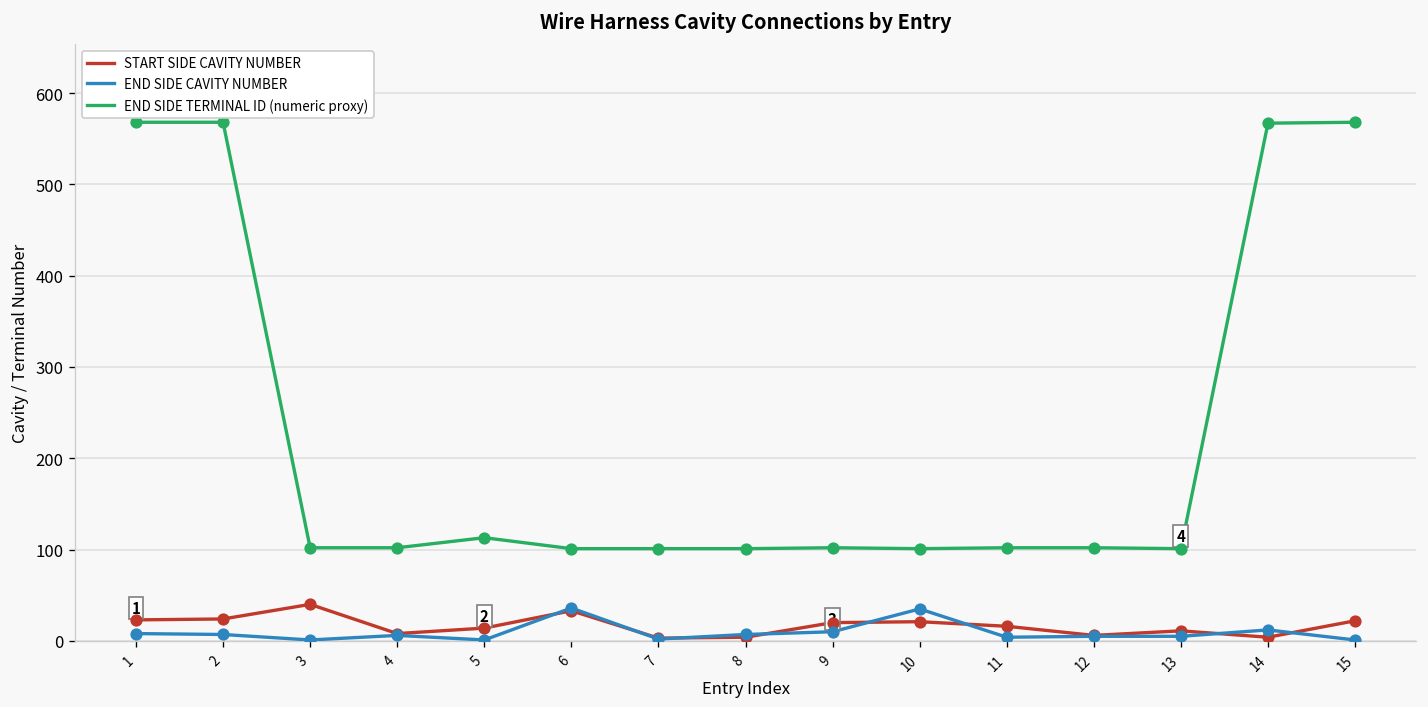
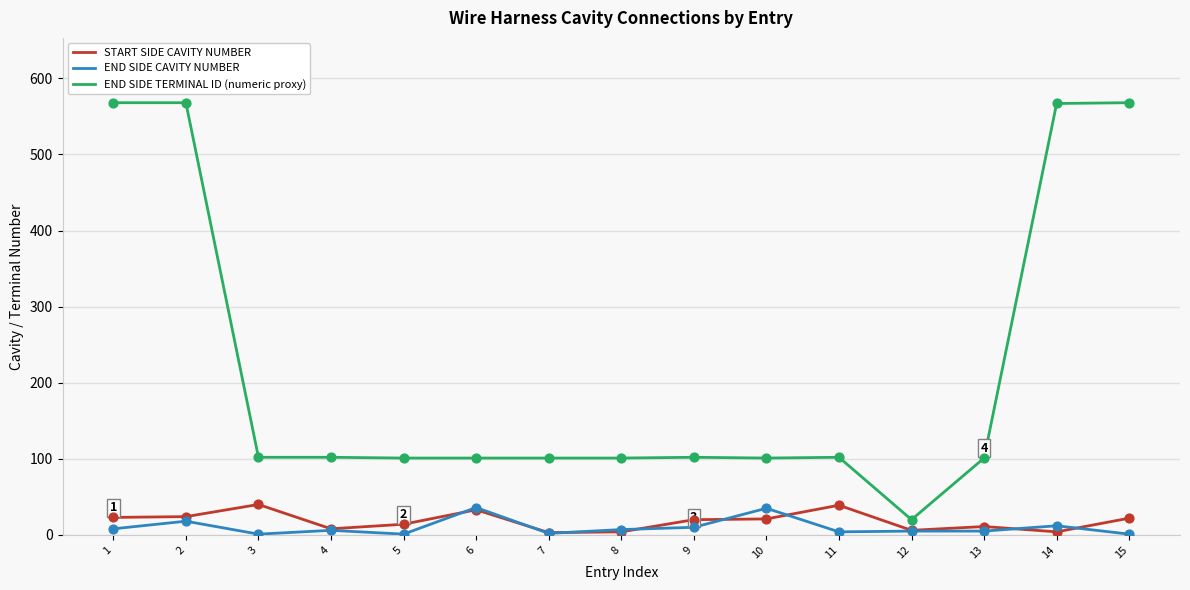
  {
    "START SIDE CAVITY NUMBER": {
      "2": 20,
      "3": 40,
      "10": 20,
-     "11": 20,
+     "11": 40,
      "13": 10,
      "14": 0,
      "15": 20
    },
    "END SIDE CAVITY NUMBER": {
      "1": 10,
-     "2": 10,
+     "2": 20,
      "3": 0,
      "5": 0,
      "10": 40,
      "11": 0,
      "13": 10,
      "14": 10,
      "15": 0
    },
    "END SIDE TERMINAL ID (numeric proxy)": {
      "1": 570,
      "2": 570,
      "3": 100,
      "4": 100,
-     "5": 110,
+     "5": 100,
      "6": 100,
      "7": 100,
      "8": 100,
      "9": 100,
      "10": 100,
      "11": 100,
-     "12": 100,
+     "12": 20,
      "14": 570,
      "15": 570
    }
  }
